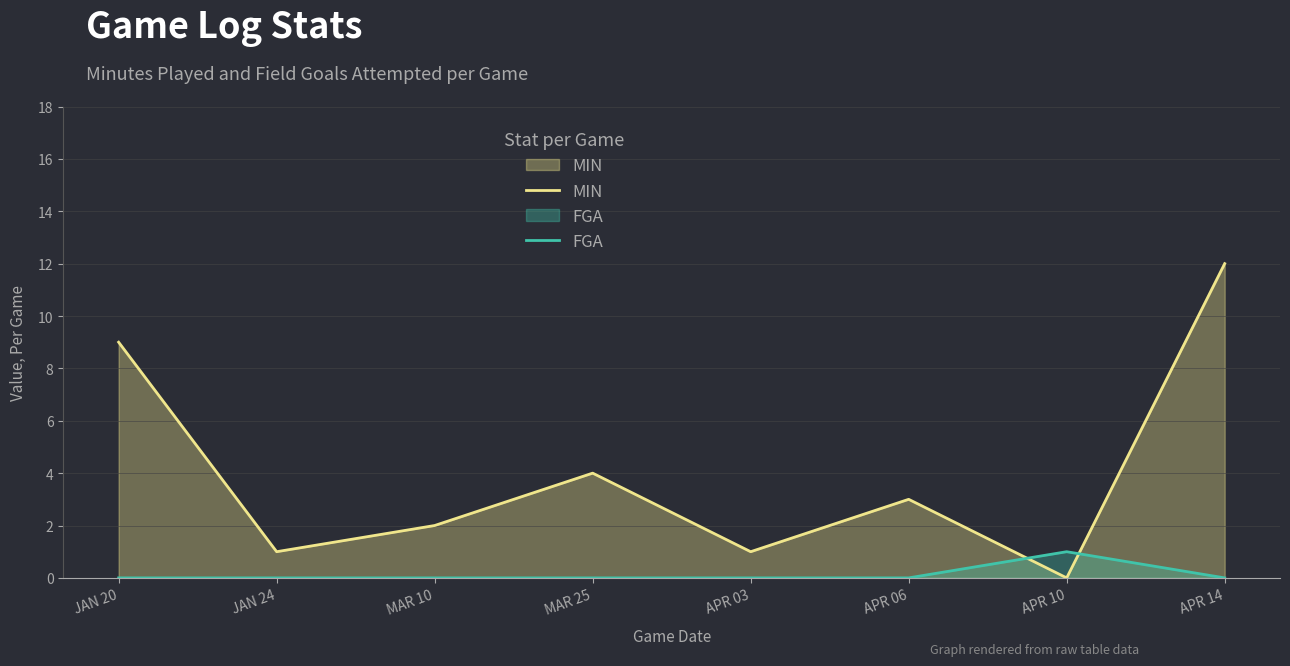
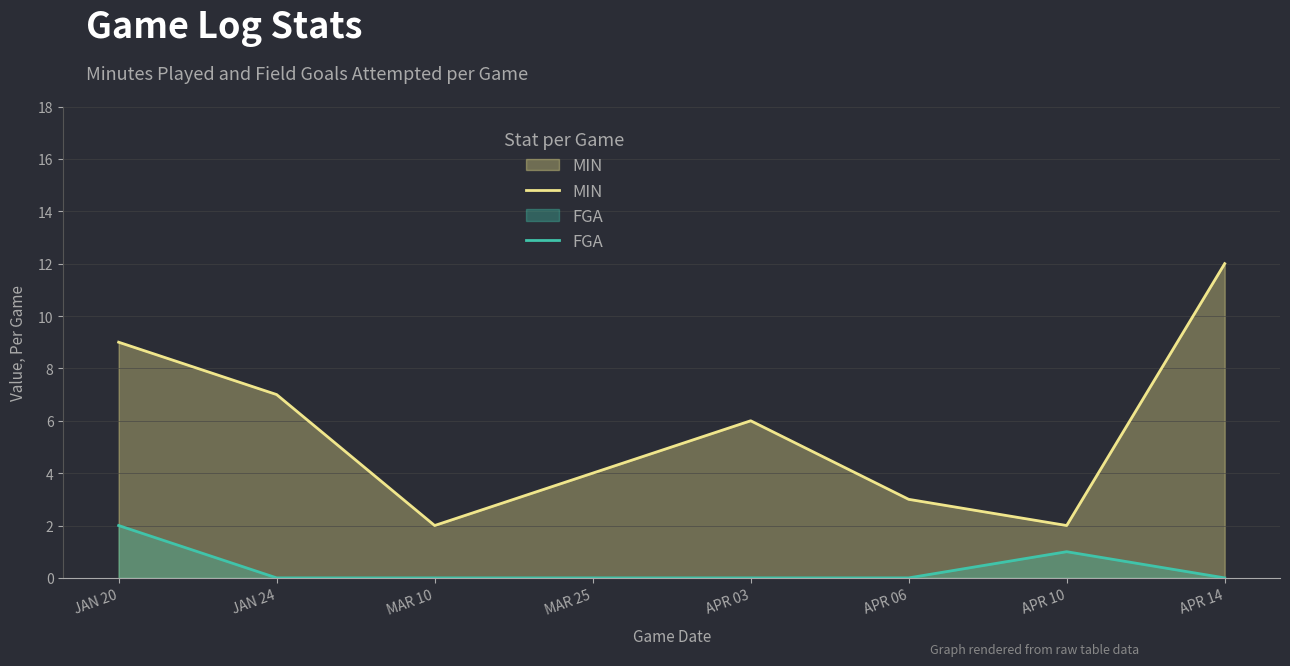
  {
    "MIN": {
      "JAN 20": 9,
-     "JAN 24": 1,
+     "JAN 24": 7,
      "MAR 10": 2,
      "MAR 25": 4,
-     "APR 03": 1,
+     "APR 03": 6,
      "APR 06": 3,
-     "APR 10": 0,
+     "APR 10": 2,
      "APR 14": 12
    },
    "FGA": {
-     "JAN 20": 0,
+     "JAN 20": 2,
      "JAN 24": 0,
      "MAR 10": 0,
      "MAR 25": 0,
      "APR 03": 0,
      "APR 06": 0,
      "APR 10": 1,
      "APR 14": 0
    }
  }
